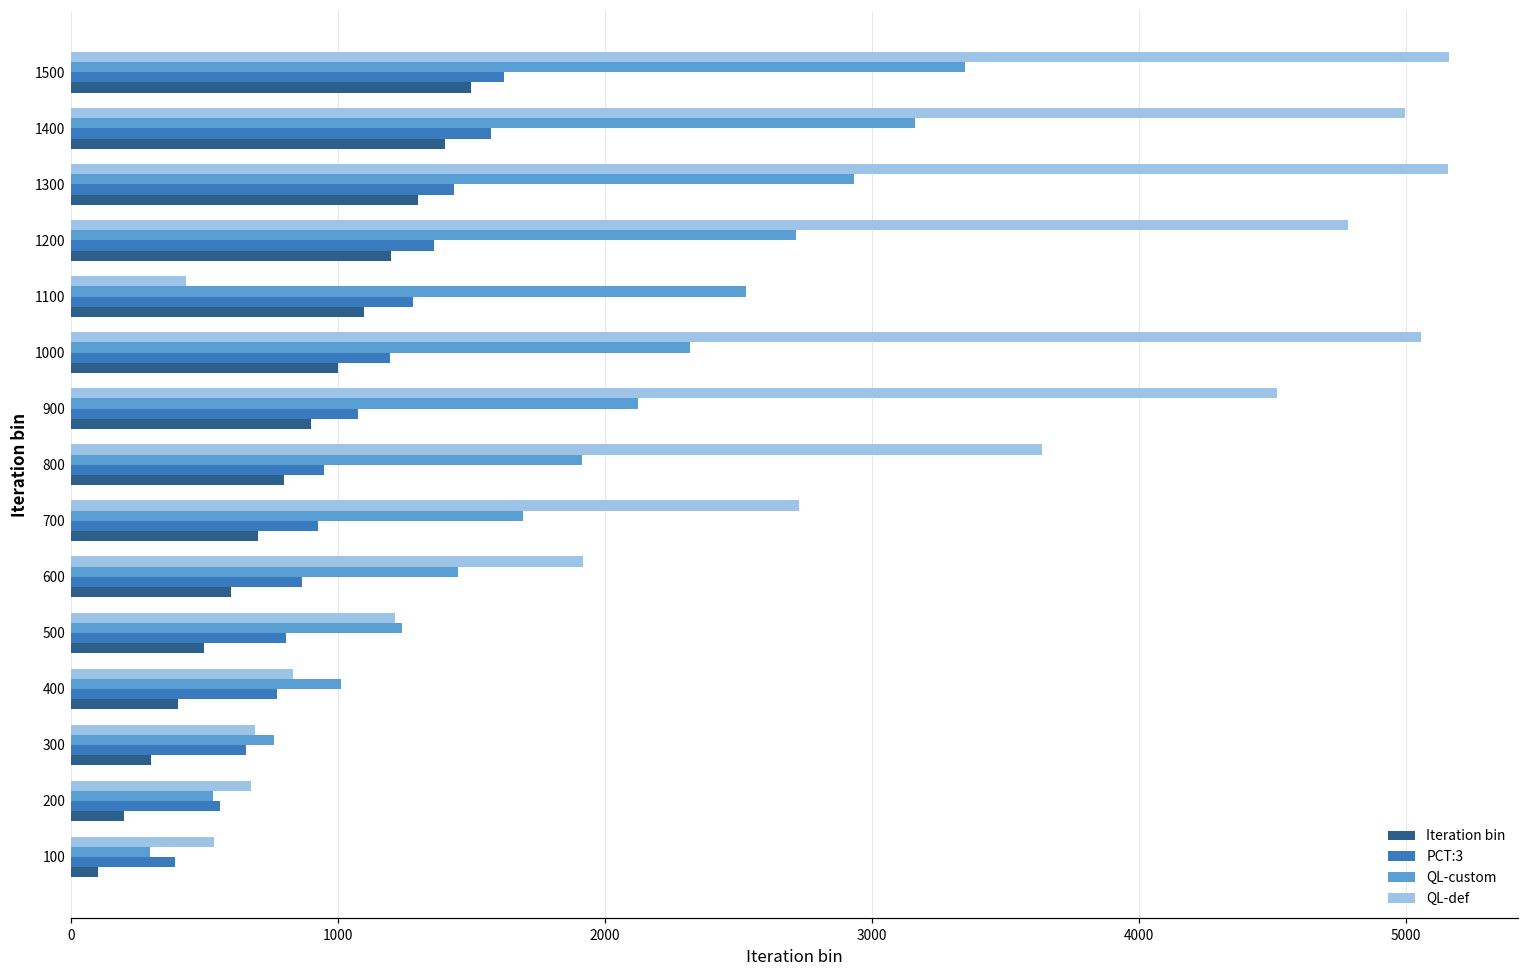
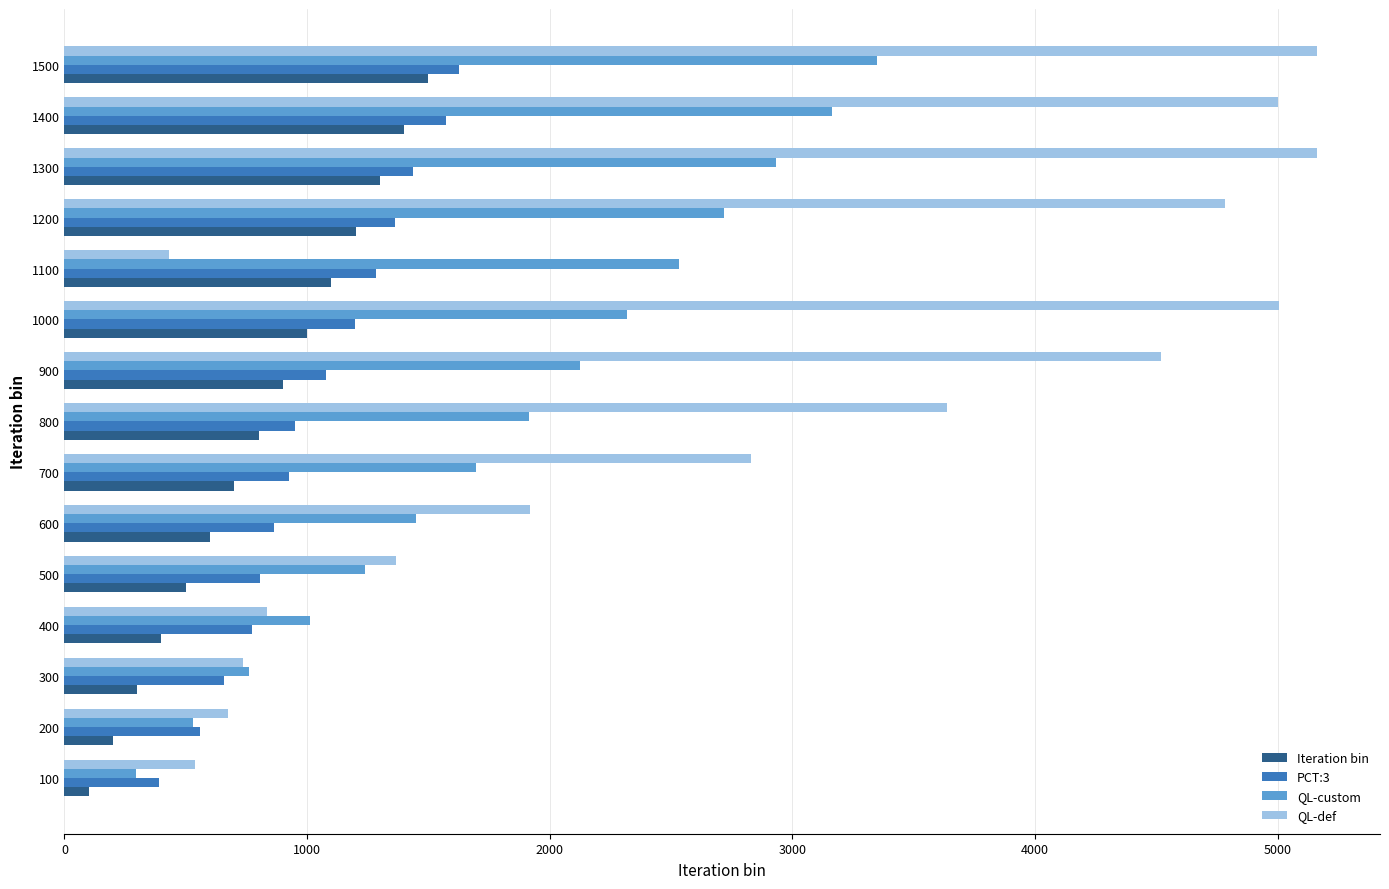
  {
    "Iteration bin": {
      "1500": 1500,
      "1400": 1400,
      "1300": 1300,
      "1200": 1200,
      "1100": 1100,
      "1000": 1000,
      "900": 900,
      "800": 800,
      "700": 700,
      "600": 600,
      "500": 500,
      "400": 400,
      "300": 300,
      "200": 200,
      "100": 100
    },
    "QL-def": {
      "1500": 5160,
      "1400": 5000,
      "1300": 5160,
      "1200": 4780,
      "1100": 430,
-     "1000": 5060,
+     "1000": 5010,
      "900": 4520,
      "800": 3640,
-     "700": 2730,
+     "700": 2830,
      "600": 1920,
-     "500": 1220,
+     "500": 1370,
      "400": 830,
-     "300": 690,
+     "300": 740,
      "200": 680,
      "100": 540
    }
  }
